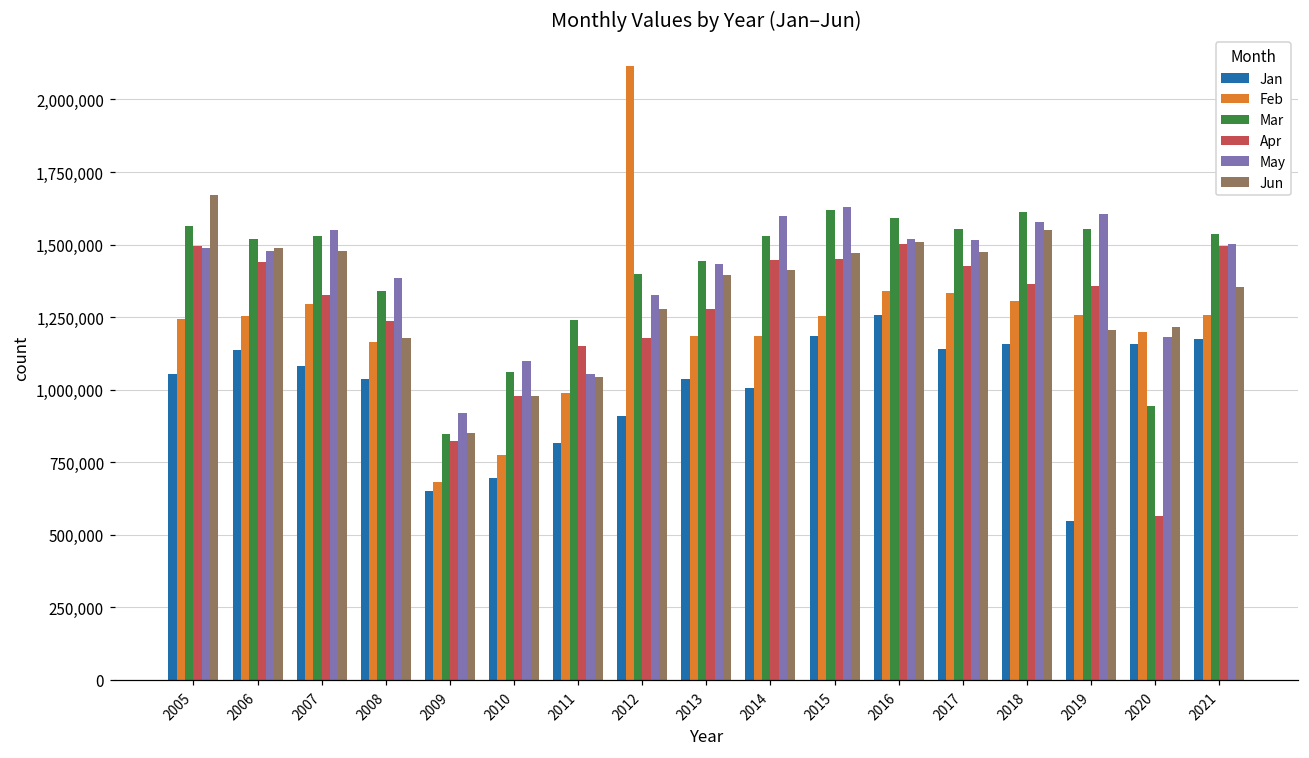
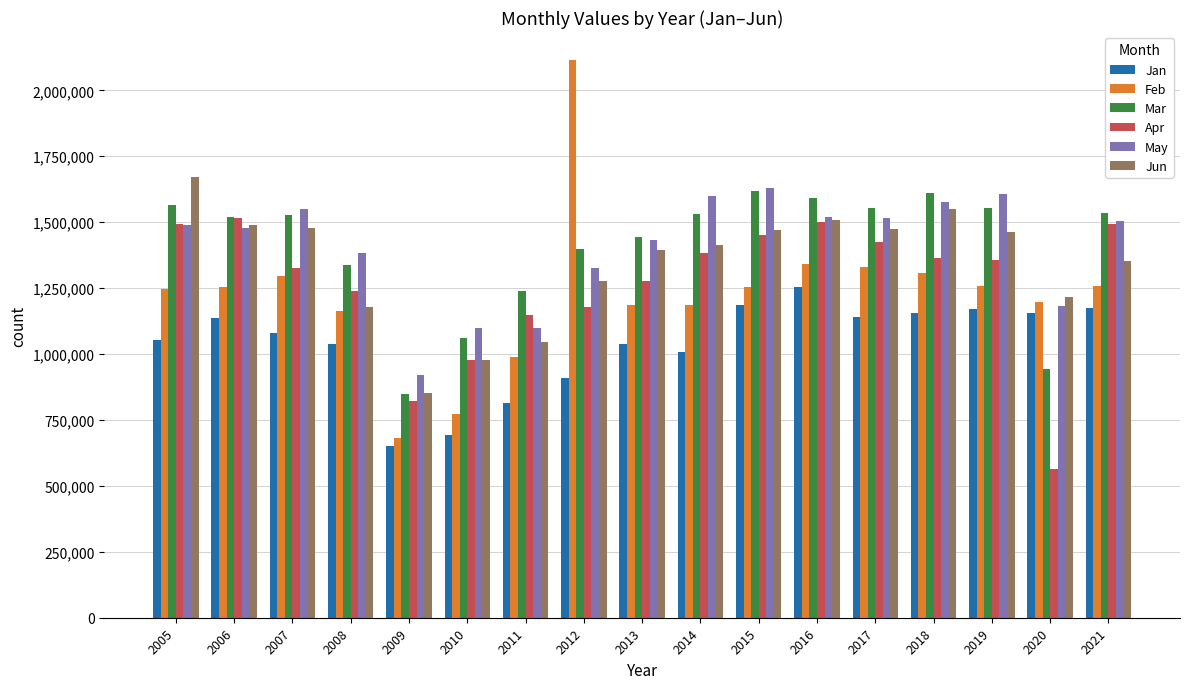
  {
    "Jan": {
      "2005": "1,050,000",
      "2006": "1,140,000",
      "2007": "1,080,000",
      "2008": "1,040,000",
      "2009": "650,000",
      "2010": "690,000",
      "2011": "820,000",
      "2012": "910,000",
      "2013": "1,040,000",
      "2014": "1,010,000",
      "2015": "1,190,000",
      "2016": "1,260,000",
      "2017": "1,140,000",
      "2018": "1,160,000",
-     "2019": "550,000",
+     "2019": "1,170,000",
      "2020": "1,160,000",
      "2021": "1,170,000"
    },
    "Feb": {
      "2005": "1,240,000",
      "2006": "1,250,000",
      "2007": "1,290,000",
      "2008": "1,160,000",
      "2009": "680,000",
      "2010": "770,000",
      "2011": "990,000",
      "2012": "2,120,000",
      "2013": "1,190,000",
      "2014": "1,190,000",
      "2015": "1,250,000",
      "2016": "1,340,000",
      "2017": "1,330,000",
      "2018": "1,310,000",
      "2019": "1,260,000",
      "2020": "1,200,000",
      "2021": "1,260,000"
    },
    "Mar": {
      "2005": "1,560,000",
      "2006": "1,520,000",
      "2007": "1,530,000",
      "2008": "1,340,000",
      "2009": "850,000",
      "2010": "1,060,000",
      "2011": "1,240,000",
      "2012": "1,400,000",
      "2013": "1,440,000",
      "2014": "1,530,000",
      "2015": "1,620,000",
      "2016": "1,590,000",
      "2017": "1,550,000",
      "2018": "1,610,000",
      "2019": "1,550,000",
      "2020": "940,000",
      "2021": "1,540,000"
    },
    "Apr": {
      "2005": "1,490,000",
-     "2006": "1,440,000",
+     "2006": "1,520,000",
      "2007": "1,330,000",
      "2008": "1,240,000",
      "2009": "820,000",
      "2010": "980,000",
      "2011": "1,150,000",
      "2012": "1,180,000",
      "2013": "1,280,000",
-     "2014": "1,450,000",
+     "2014": "1,380,000",
      "2015": "1,450,000",
      "2016": "1,500,000",
      "2017": "1,420,000",
      "2018": "1,360,000",
      "2019": "1,360,000",
      "2020": "560,000",
      "2021": "1,490,000"
    },
    "May": {
      "2005": "1,490,000",
      "2006": "1,480,000",
      "2007": "1,550,000",
      "2008": "1,380,000",
      "2009": "920,000",
      "2010": "1,100,000",
-     "2011": "1,050,000",
+     "2011": "1,100,000",
      "2012": "1,330,000",
      "2013": "1,430,000",
      "2014": "1,600,000",
      "2015": "1,630,000",
      "2016": "1,520,000",
      "2017": "1,520,000",
      "2018": "1,580,000",
      "2019": "1,610,000",
      "2020": "1,180,000",
      "2021": "1,500,000"
    },
    "Jun": {
      "2005": "1,670,000",
      "2006": "1,490,000",
      "2007": "1,480,000",
      "2008": "1,180,000",
      "2009": "850,000",
      "2010": "980,000",
      "2011": "1,040,000",
      "2012": "1,280,000",
      "2013": "1,400,000",
      "2014": "1,410,000",
      "2015": "1,470,000",
      "2016": "1,510,000",
      "2017": "1,470,000",
      "2018": "1,550,000",
-     "2019": "1,210,000",
+     "2019": "1,460,000",
      "2020": "1,210,000",
      "2021": "1,350,000"
    }
  }
